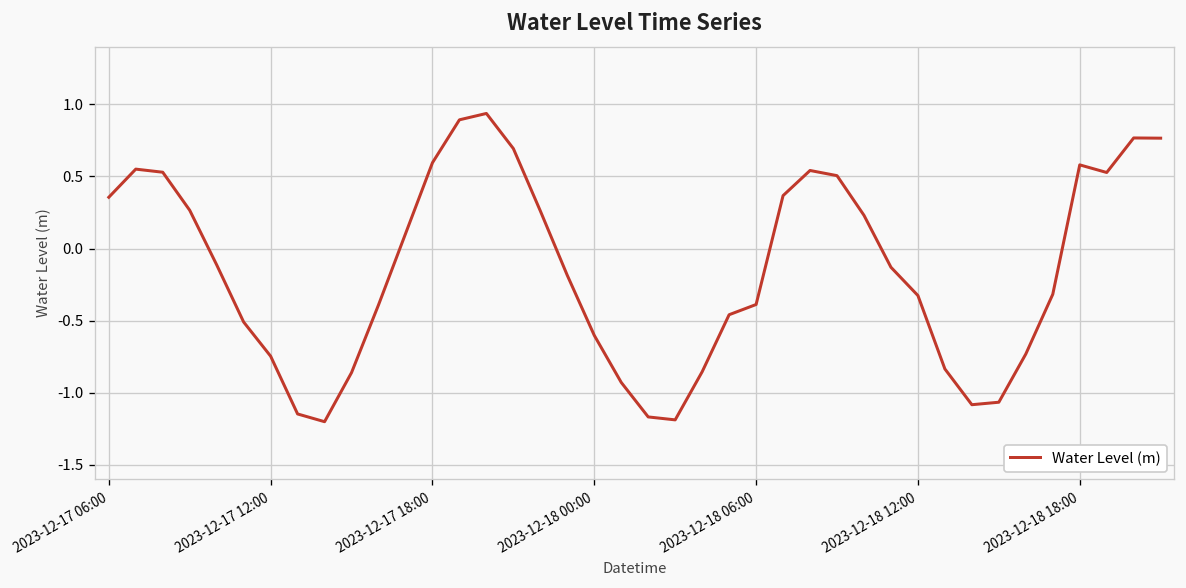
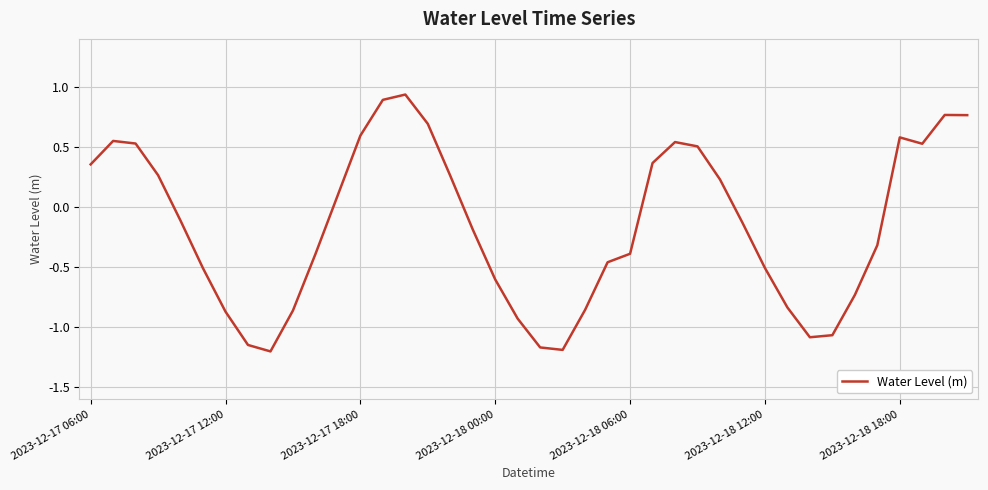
  {
    "2023-12-17 06:00": 0.36,
-   "2023-12-17 12:00": -0.75,
+   "2023-12-17 12:00": -0.87,
    "2023-12-17 18:00": 0.59,
    "2023-12-18 00:00": -0.60,
    "2023-12-18 06:00": -0.39,
-   "2023-12-18 12:00": -0.33,
+   "2023-12-18 12:00": -0.51,
    "2023-12-18 18:00": 0.58
  }
